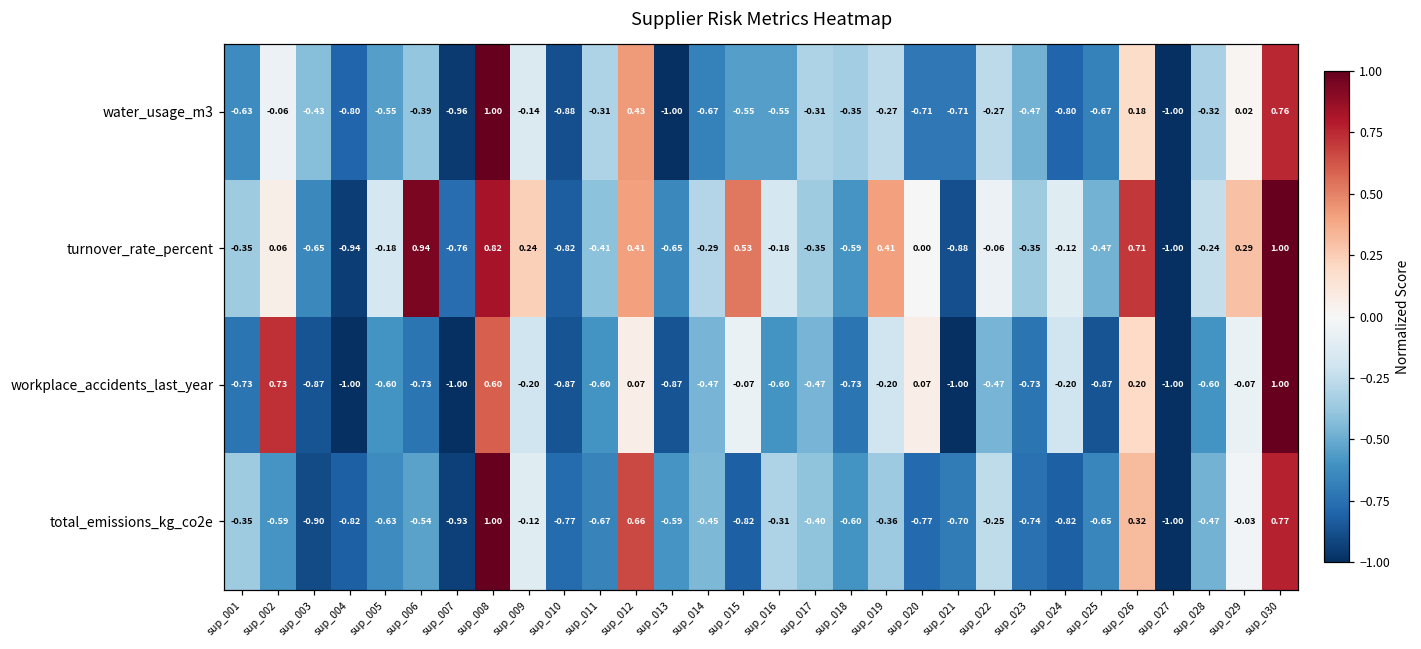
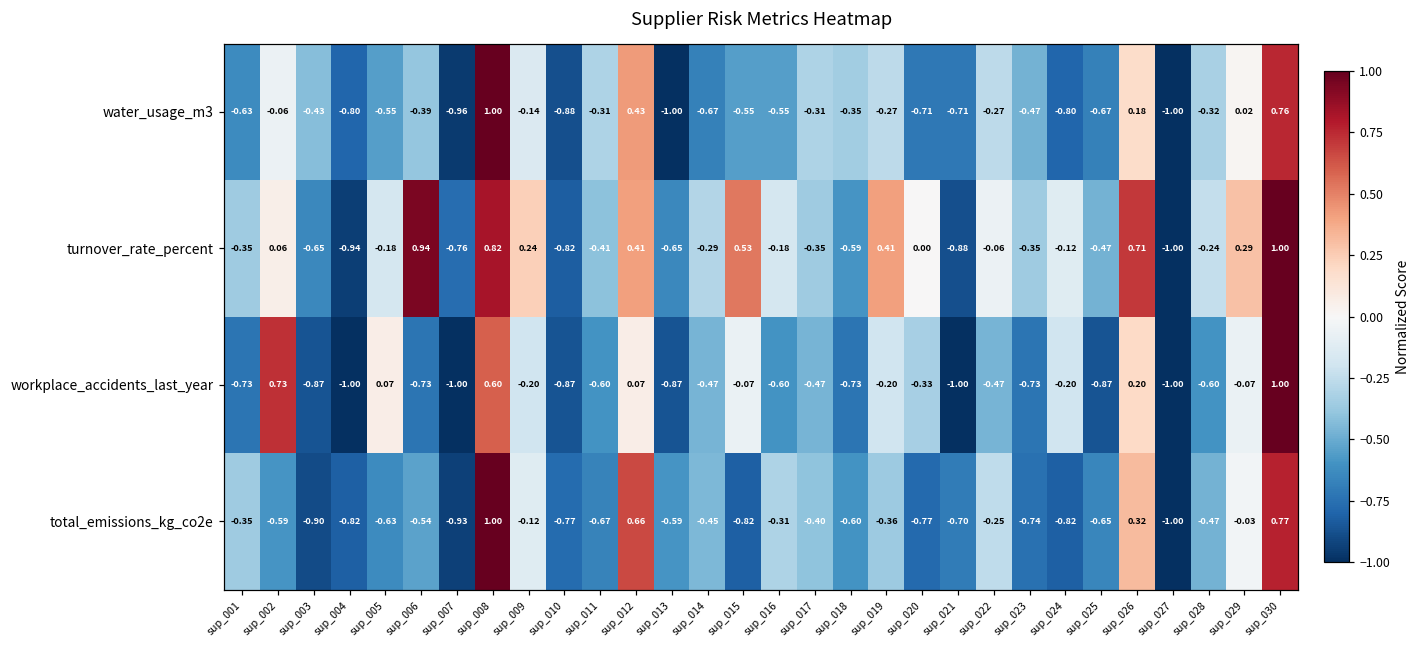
  {
    "water_usage_m3": {
      "sup_001": -0.63,
      "sup_002": -0.06,
      "sup_003": -0.43,
      "sup_004": -0.80,
      "sup_005": -0.55,
      "sup_006": -0.39,
      "sup_007": -0.96,
      "sup_008": 1.00,
      "sup_009": -0.14,
      "sup_010": -0.88,
      "sup_011": -0.31,
      "sup_012": 0.43,
      "sup_013": -1.00,
      "sup_014": -0.67,
      "sup_015": -0.55,
      "sup_016": -0.55,
      "sup_017": -0.31,
      "sup_018": -0.35,
      "sup_019": -0.27,
      "sup_020": -0.71,
      "sup_021": -0.71,
      "sup_022": -0.27,
      "sup_023": -0.47,
      "sup_024": -0.80,
      "sup_025": -0.67,
      "sup_026": 0.18,
      "sup_027": -1.00,
      "sup_028": -0.32,
      "sup_029": 0.02,
      "sup_030": 0.76
    },
    "turnover_rate_percent": {
      "sup_001": -0.35,
      "sup_002": 0.06,
      "sup_003": -0.65,
      "sup_004": -0.94,
      "sup_005": -0.18,
      "sup_006": 0.94,
      "sup_007": -0.76,
      "sup_008": 0.82,
      "sup_009": 0.24,
      "sup_010": -0.82,
      "sup_011": -0.41,
      "sup_012": 0.41,
      "sup_013": -0.65,
      "sup_014": -0.29,
      "sup_015": 0.53,
      "sup_016": -0.18,
      "sup_017": -0.35,
      "sup_018": -0.59,
      "sup_019": 0.41,
      "sup_020": 0.00,
      "sup_021": -0.88,
      "sup_022": -0.06,
      "sup_023": -0.35,
      "sup_024": -0.12,
      "sup_025": -0.47,
      "sup_026": 0.71,
      "sup_027": -1.00,
      "sup_028": -0.24,
      "sup_029": 0.29,
      "sup_030": 1.00
    },
    "workplace_accidents_last_year": {
      "sup_001": -0.73,
      "sup_002": 0.73,
      "sup_003": -0.87,
      "sup_004": -1.00,
-     "sup_005": -0.60,
+     "sup_005": 0.07,
      "sup_006": -0.73,
      "sup_007": -1.00,
      "sup_008": 0.60,
      "sup_009": -0.20,
      "sup_010": -0.87,
      "sup_011": -0.60,
      "sup_012": 0.07,
      "sup_013": -0.87,
      "sup_014": -0.47,
      "sup_015": -0.07,
      "sup_016": -0.60,
      "sup_017": -0.47,
      "sup_018": -0.73,
      "sup_019": -0.20,
-     "sup_020": 0.07,
+     "sup_020": -0.33,
      "sup_021": -1.00,
      "sup_022": -0.47,
      "sup_023": -0.73,
      "sup_024": -0.20,
      "sup_025": -0.87,
      "sup_026": 0.20,
      "sup_027": -1.00,
      "sup_028": -0.60,
      "sup_029": -0.07,
      "sup_030": 1.00
    },
    "total_emissions_kg_co2e": {
      "sup_001": -0.35,
      "sup_002": -0.59,
      "sup_003": -0.90,
      "sup_004": -0.82,
      "sup_005": -0.63,
      "sup_006": -0.54,
      "sup_007": -0.93,
      "sup_008": 1.00,
      "sup_009": -0.12,
      "sup_010": -0.77,
      "sup_011": -0.67,
      "sup_012": 0.66,
      "sup_013": -0.59,
      "sup_014": -0.45,
      "sup_015": -0.82,
      "sup_016": -0.31,
      "sup_017": -0.40,
      "sup_018": -0.60,
      "sup_019": -0.36,
      "sup_020": -0.77,
      "sup_021": -0.70,
      "sup_022": -0.25,
      "sup_023": -0.74,
      "sup_024": -0.82,
      "sup_025": -0.65,
      "sup_026": 0.32,
      "sup_027": -1.00,
      "sup_028": -0.47,
      "sup_029": -0.03,
      "sup_030": 0.77
    }
  }
